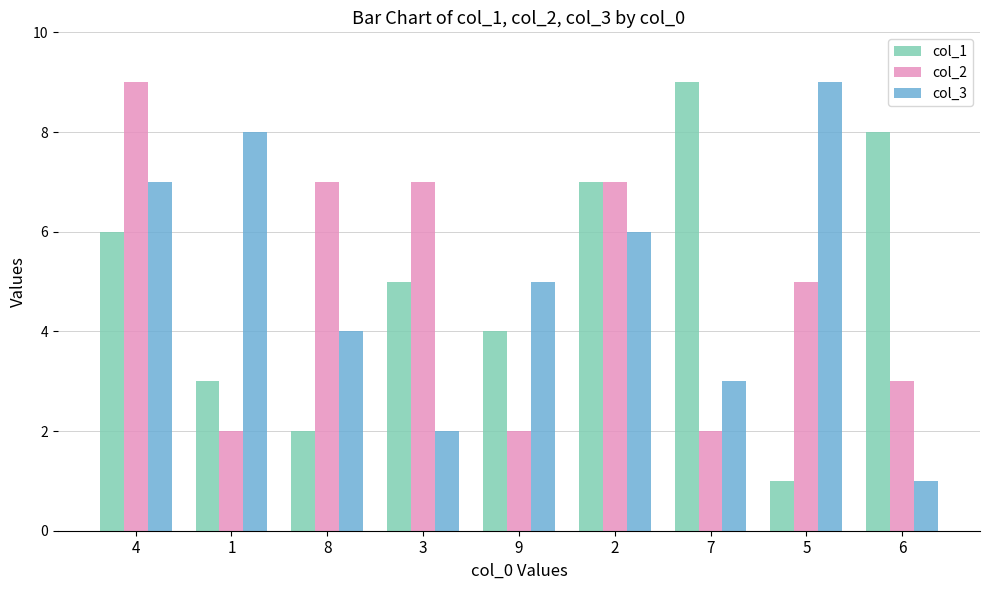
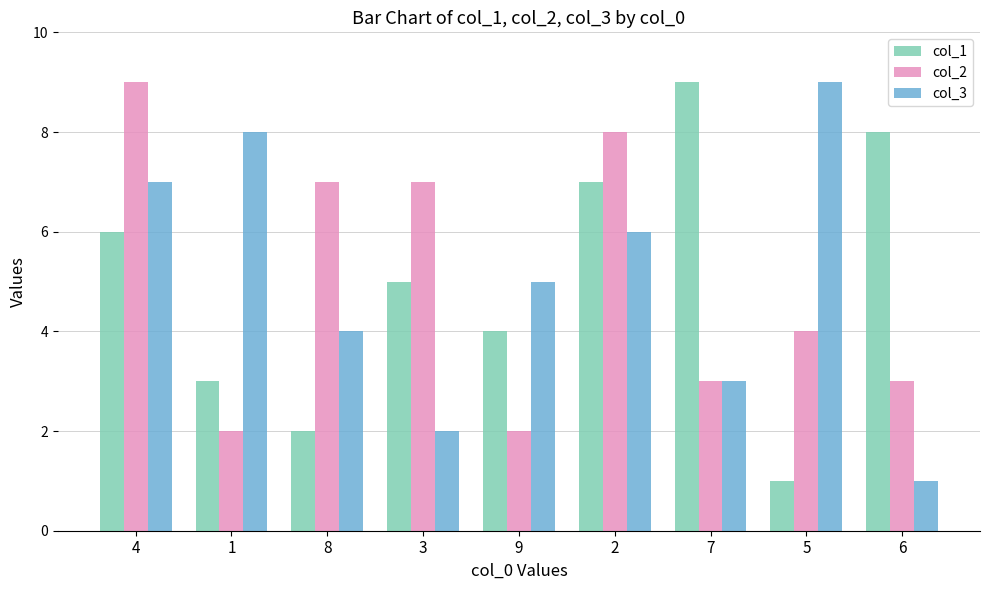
  {
    "col_2": {
      "4": 9,
      "1": 2,
      "8": 7,
      "3": 7,
      "9": 2,
-     "2": 7,
-     "7": 2,
-     "5": 5,
+     "2": 8,
+     "7": 3,
+     "5": 4,
      "6": 3
    }
  }
